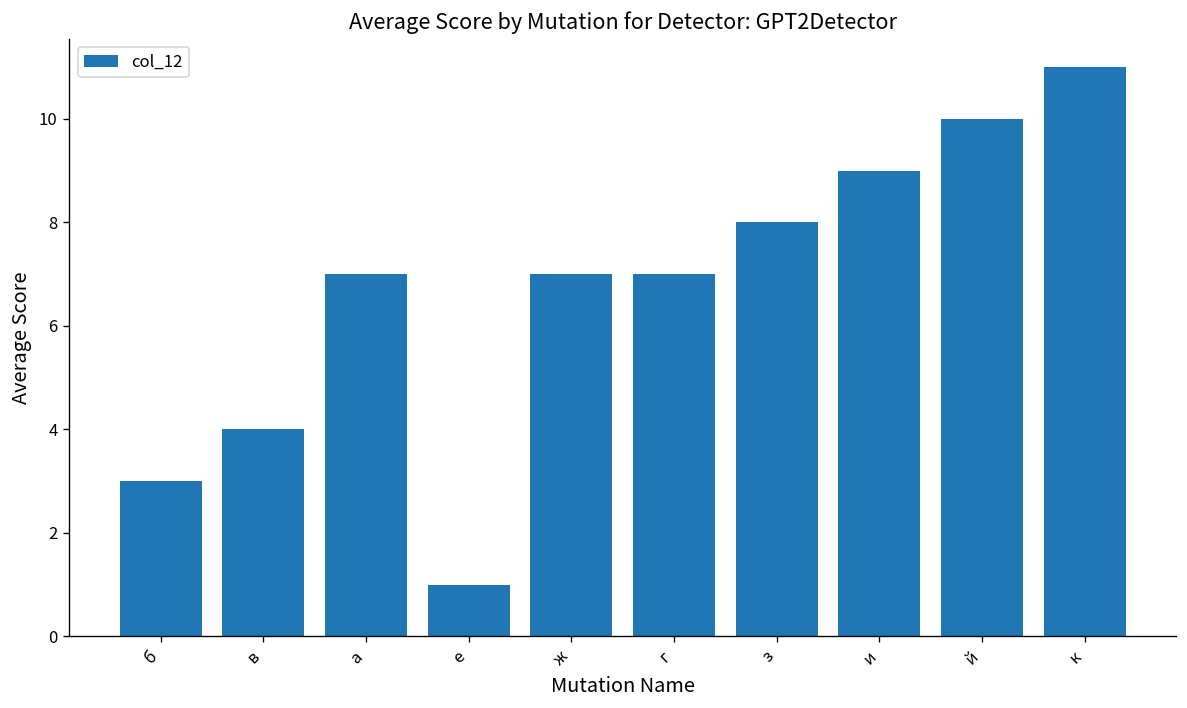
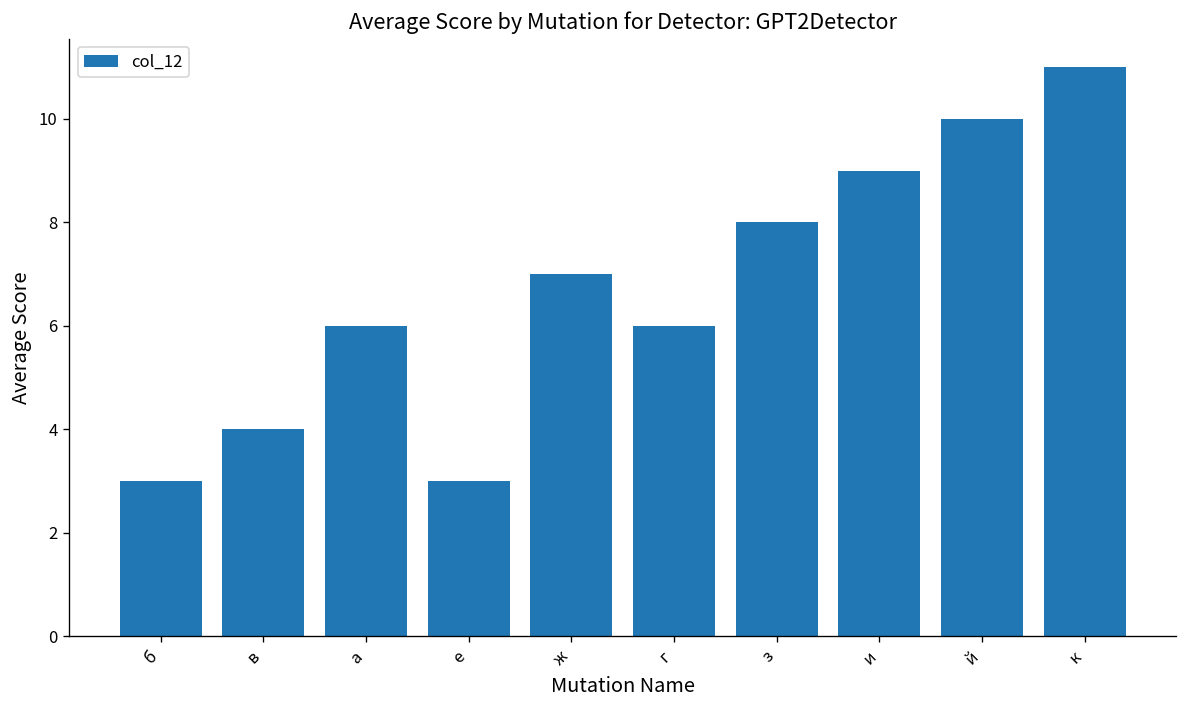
  {
    "б": 3,
    "в": 4,
-   "а": 7,
-   "е": 1,
+   "а": 6,
+   "е": 3,
    "ж": 7,
-   "г": 7,
+   "г": 6,
    "з": 8,
    "и": 9,
    "й": 10,
    "к": 11
  }
